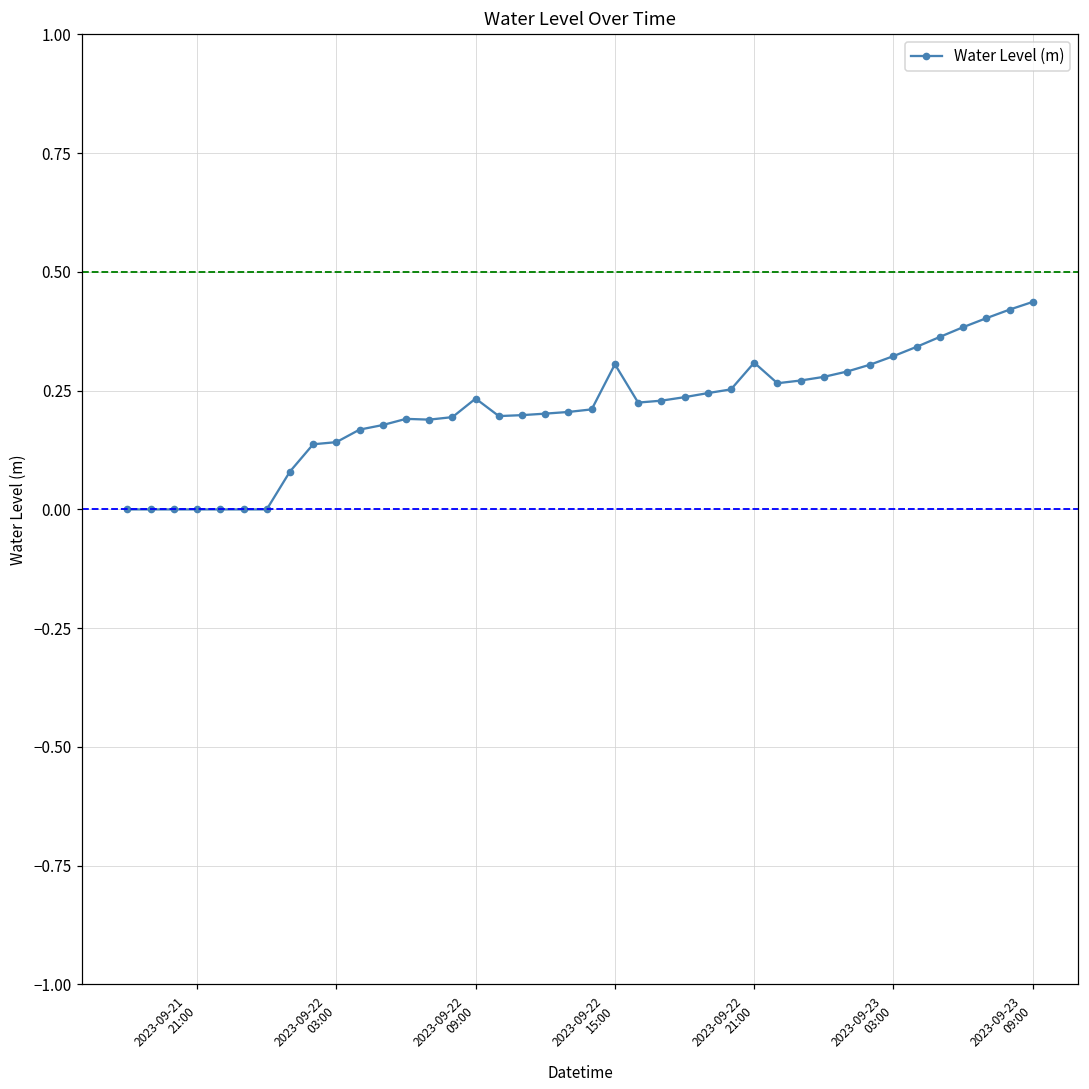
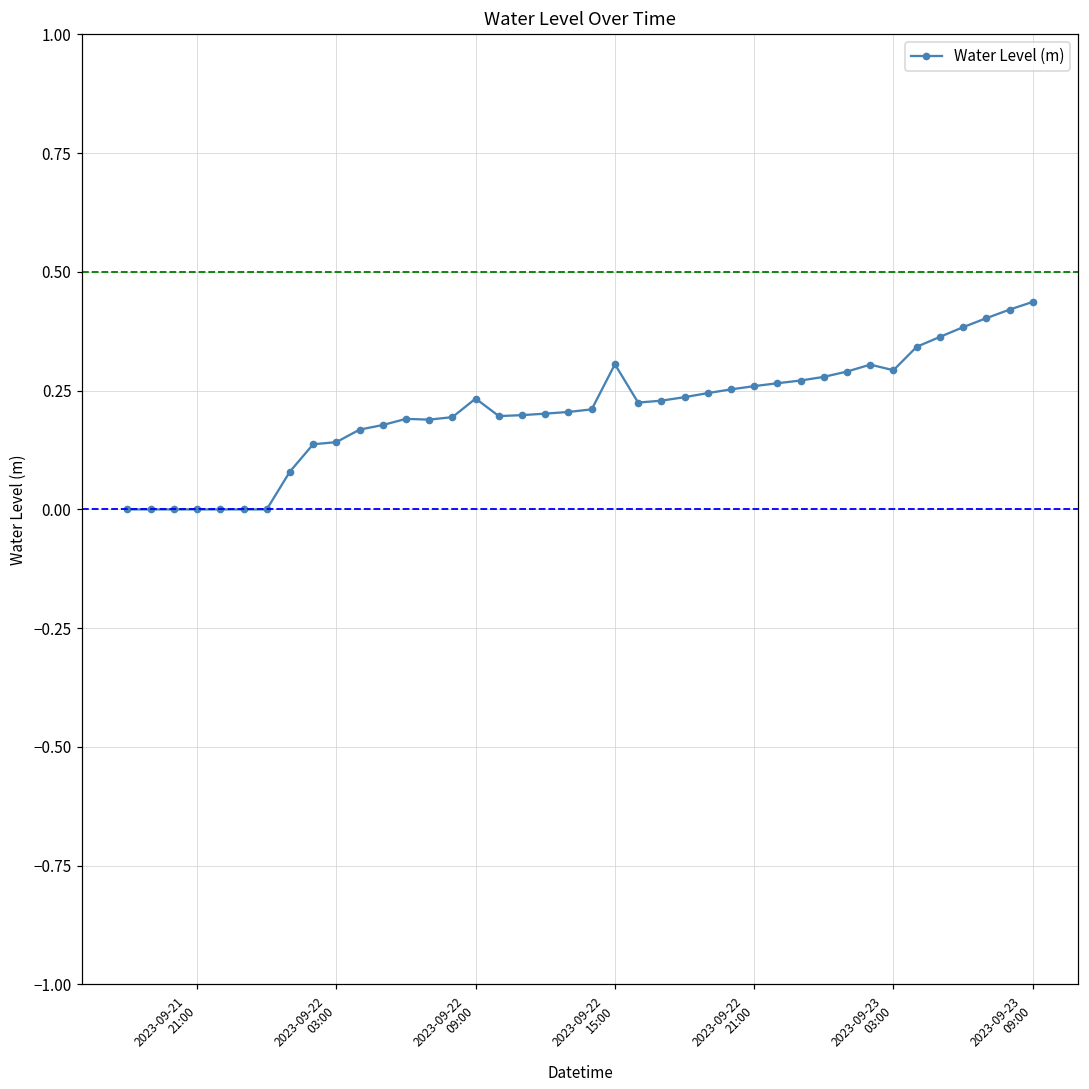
  {
    "2023-09-21 21:00": 0.00,
    "2023-09-22 03:00": 0.14,
    "2023-09-22 09:00": 0.23,
    "2023-09-22 15:00": 0.31,
-   "2023-09-22 21:00": 0.31,
-   "2023-09-23 03:00": 0.32,
+   "2023-09-22 21:00": 0.26,
+   "2023-09-23 03:00": 0.29,
    "2023-09-23 09:00": 0.44
  }
